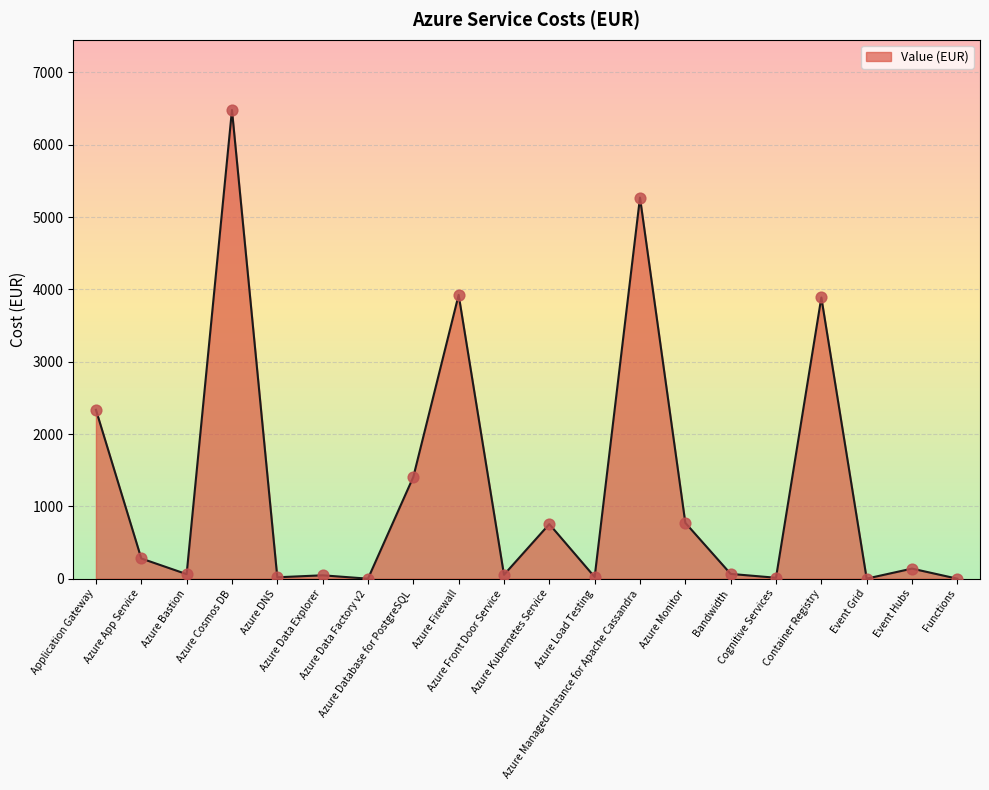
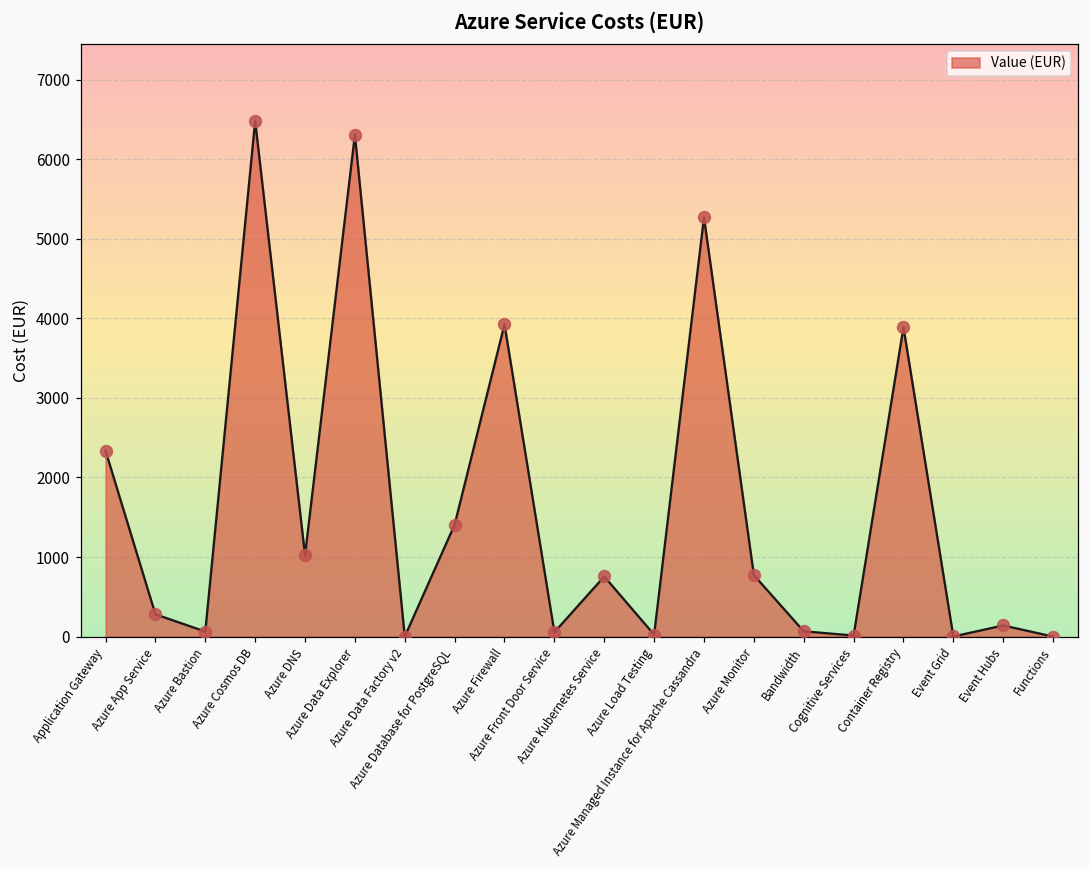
  {
    "Application Gateway": 2300,
    "Azure App Service": 300,
    "Azure Bastion": 100,
    "Azure Cosmos DB": 6500,
-   "Azure DNS": 0,
-   "Azure Data Explorer": 0,
+   "Azure DNS": 1000,
+   "Azure Data Explorer": 6300,
    "Azure Data Factory v2": 0,
    "Azure Database for PostgreSQL": 1400,
    "Azure Firewall": 3900,
    "Azure Front Door Service": 100,
    "Azure Kubernetes Service": 800,
    "Azure Load Testing": 0,
    "Azure Managed Instance for Apache Cassandra": 5300,
    "Azure Monitor": 800,
    "Bandwidth": 100,
    "Cognitive Services": 0,
    "Container Registry": 3900,
    "Event Grid": 0,
    "Event Hubs": 100,
    "Functions": 0
  }
